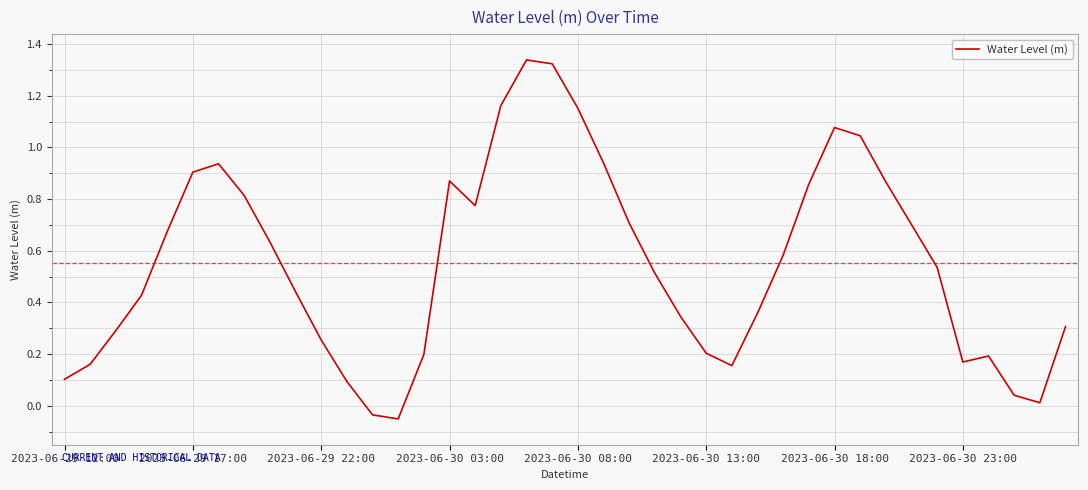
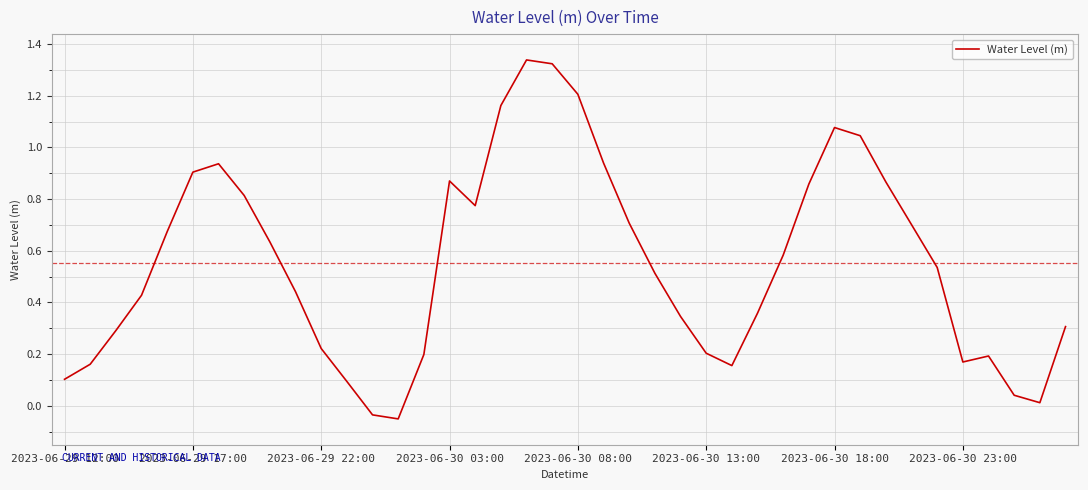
  {
    "2023-06-29 12:00": 0.10,
    "2023-06-29 17:00": 0.90,
-   "2023-06-29 22:00": 0.25,
+   "2023-06-29 22:00": 0.22,
    "2023-06-30 03:00": 0.87,
-   "2023-06-30 08:00": 1.15,
+   "2023-06-30 08:00": 1.21,
    "2023-06-30 13:00": 0.20,
    "2023-06-30 18:00": 1.08,
    "2023-06-30 23:00": 0.17
  }
